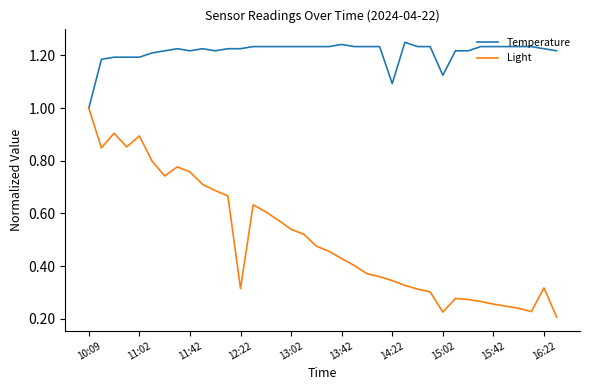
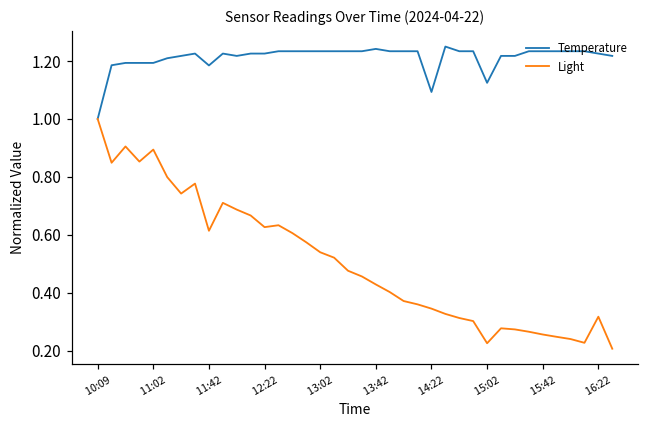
  {
    "Temperature": {
      "11:02": 1.19,
-     "11:42": 1.22,
+     "11:42": 1.18,
      "12:22": 1.23,
      "13:02": 1.23,
      "13:42": 1.24,
      "14:22": 1.09,
      "15:02": 1.12,
      "15:42": 1.23,
      "16:22": 1.23
    },
    "Light": {
      "11:02": 0.89,
-     "11:42": 0.76,
-     "12:22": 0.31,
+     "11:42": 0.61,
+     "12:22": 0.63,
      "13:02": 0.54,
      "13:42": 0.43,
      "14:22": 0.35,
      "15:02": 0.23,
      "15:42": 0.26,
      "16:22": 0.32
    }
  }
